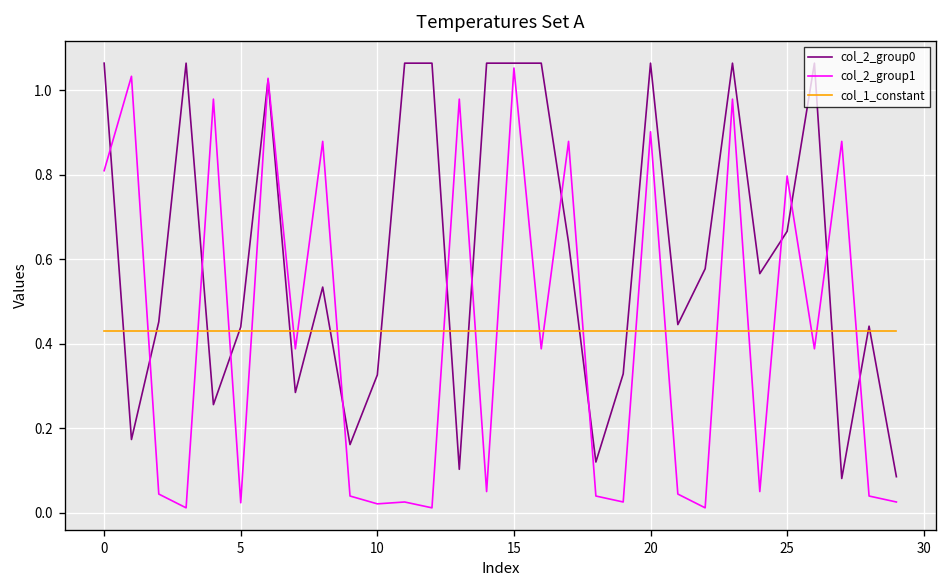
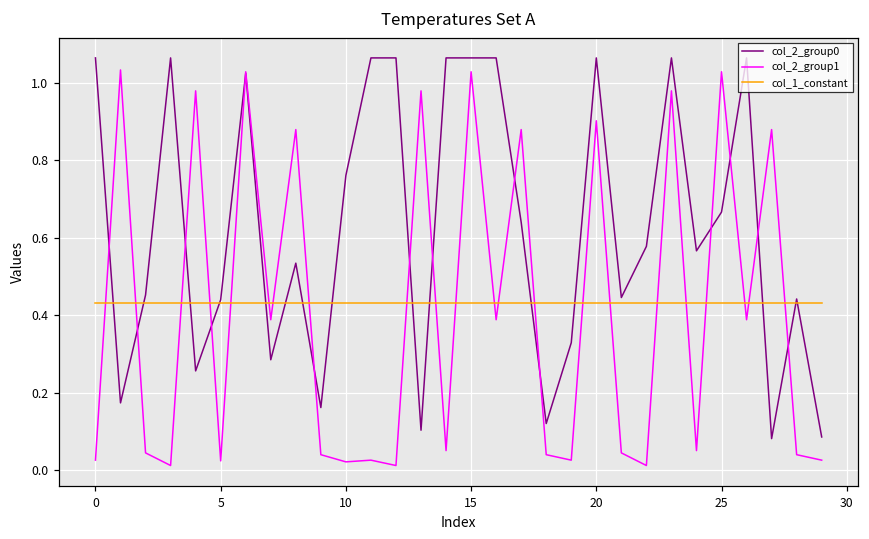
  {
    "col_2_group0": {
      "0": 1.06,
      "5": 0.44,
-     "10": 0.33,
+     "10": 0.76,
      "15": 1.06,
      "20": 1.06,
      "25": 0.67
    },
    "col_2_group1": {
-     "0": 0.81,
+     "0": 0.03,
      "5": 0.02,
      "10": 0.02,
-     "15": 1.05,
+     "15": 1.03,
      "20": 0.90,
-     "25": 0.80
+     "25": 1.03
    },
    "col_1_constant": {
      "0": 0.43,
      "5": 0.43,
      "10": 0.43,
      "15": 0.43,
      "20": 0.43,
      "25": 0.43
    }
  }
